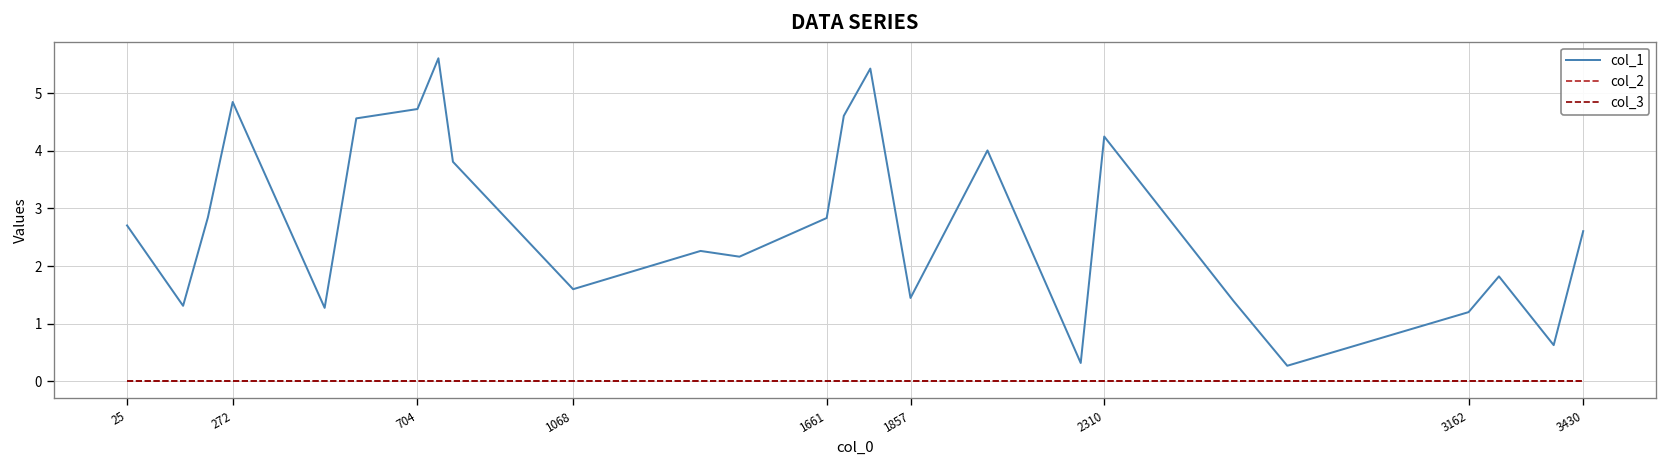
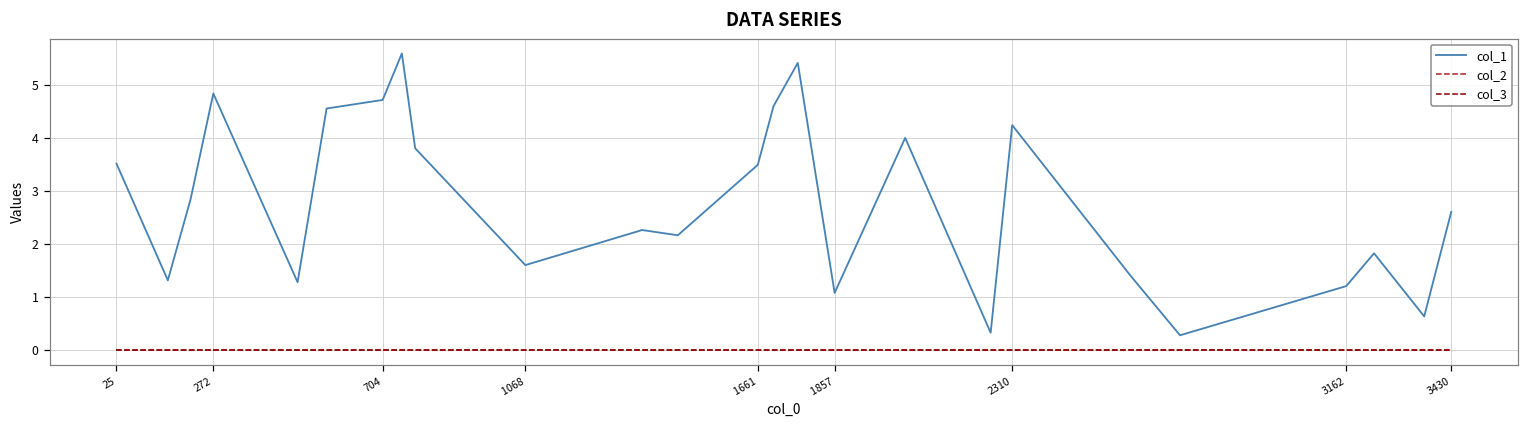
  {
    "col_1": {
-     "25": 2.7,
+     "25": 3.5,
      "272": 4.8,
      "704": 4.7,
      "1068": 1.6,
-     "1661": 2.8,
-     "1857": 1.4,
+     "1661": 3.5,
+     "1857": 1.1,
      "2310": 4.2,
      "3162": 1.2,
      "3430": 2.6
    },
    "col_3": {
      "25": 0.0,
      "272": 0.0,
      "704": 0.0,
      "1068": 0.0,
      "1661": 0.0,
      "1857": 0.0,
      "2310": 0.0,
      "3162": 0.0,
      "3430": 0.0
    }
  }
